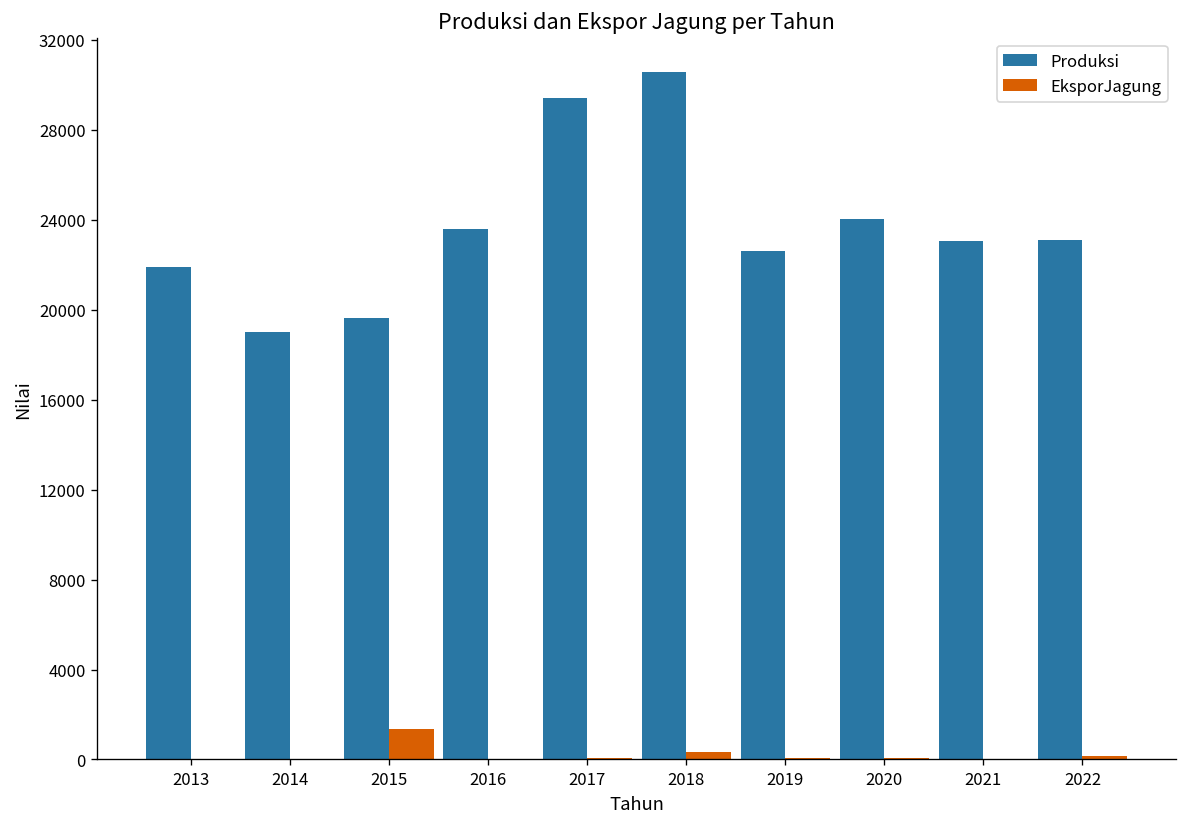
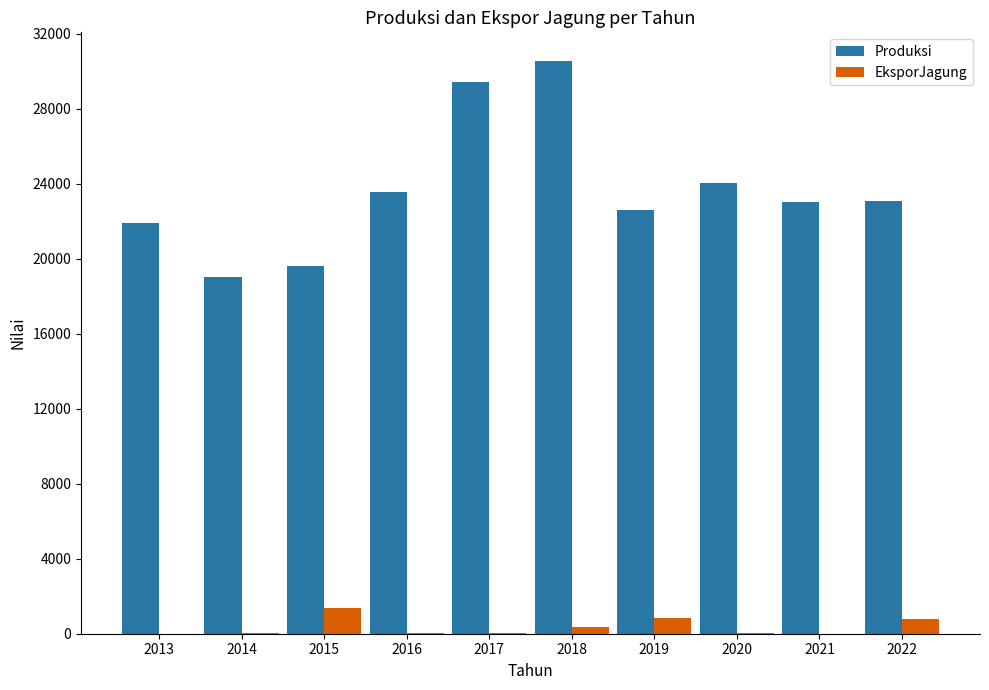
  {
    "Produksi": {
      "2013": 21900,
      "2014": 19000,
      "2015": 19600,
      "2016": 23600,
      "2017": 29400,
      "2018": 30600,
      "2019": 22600,
      "2020": 24100,
      "2021": 23000,
      "2022": 23100
    },
    "EksporJagung": {
      "2015": 1400,
      "2018": 300,
-     "2019": 100,
-     "2022": 200
+     "2019": 800,
+     "2022": 800
    }
  }
